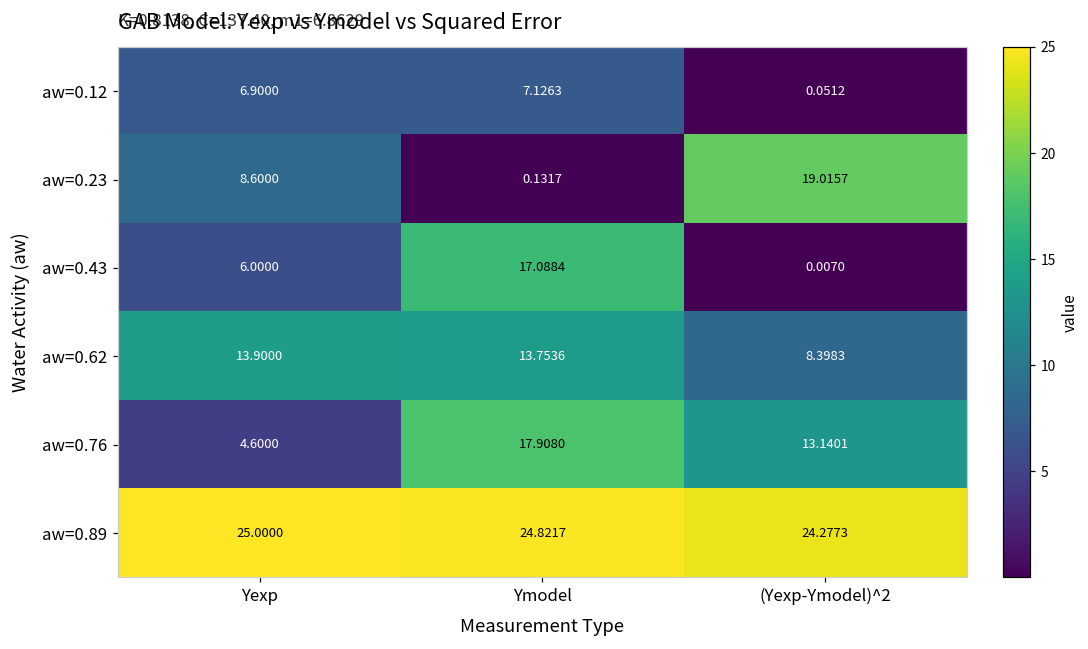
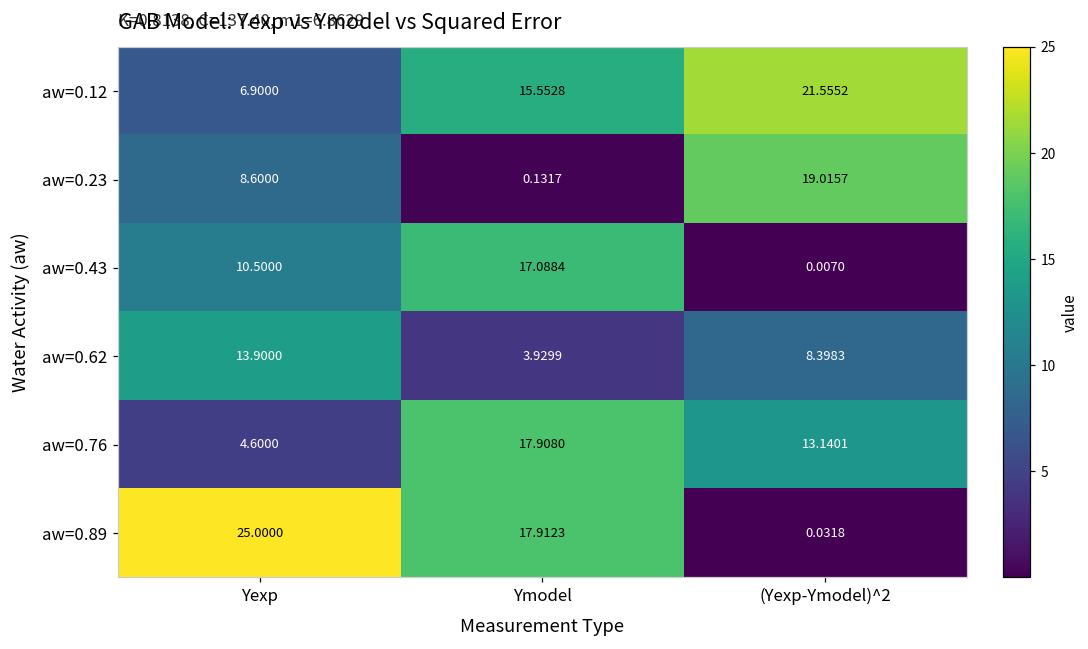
  {
    "aw=0.12": {
      "Yexp": 6.9000,
-     "Ymodel": 7.1263,
-     "(Yexp-Ymodel)^2": 0.0512
+     "Ymodel": 15.5528,
+     "(Yexp-Ymodel)^2": 21.5552
    },
    "aw=0.23": {
      "Yexp": 8.6000,
      "Ymodel": 0.1317,
      "(Yexp-Ymodel)^2": 19.0157
    },
    "aw=0.43": {
-     "Yexp": 6.0000,
+     "Yexp": 10.5000,
      "Ymodel": 17.0884,
      "(Yexp-Ymodel)^2": 0.0070
    },
    "aw=0.62": {
      "Yexp": 13.9000,
-     "Ymodel": 13.7536,
+     "Ymodel": 3.9299,
      "(Yexp-Ymodel)^2": 8.3983
    },
    "aw=0.76": {
      "Yexp": 4.6000,
      "Ymodel": 17.9080,
      "(Yexp-Ymodel)^2": 13.1401
    },
    "aw=0.89": {
      "Yexp": 25.0000,
-     "Ymodel": 24.8217,
-     "(Yexp-Ymodel)^2": 24.2773
+     "Ymodel": 17.9123,
+     "(Yexp-Ymodel)^2": 0.0318
    }
  }
